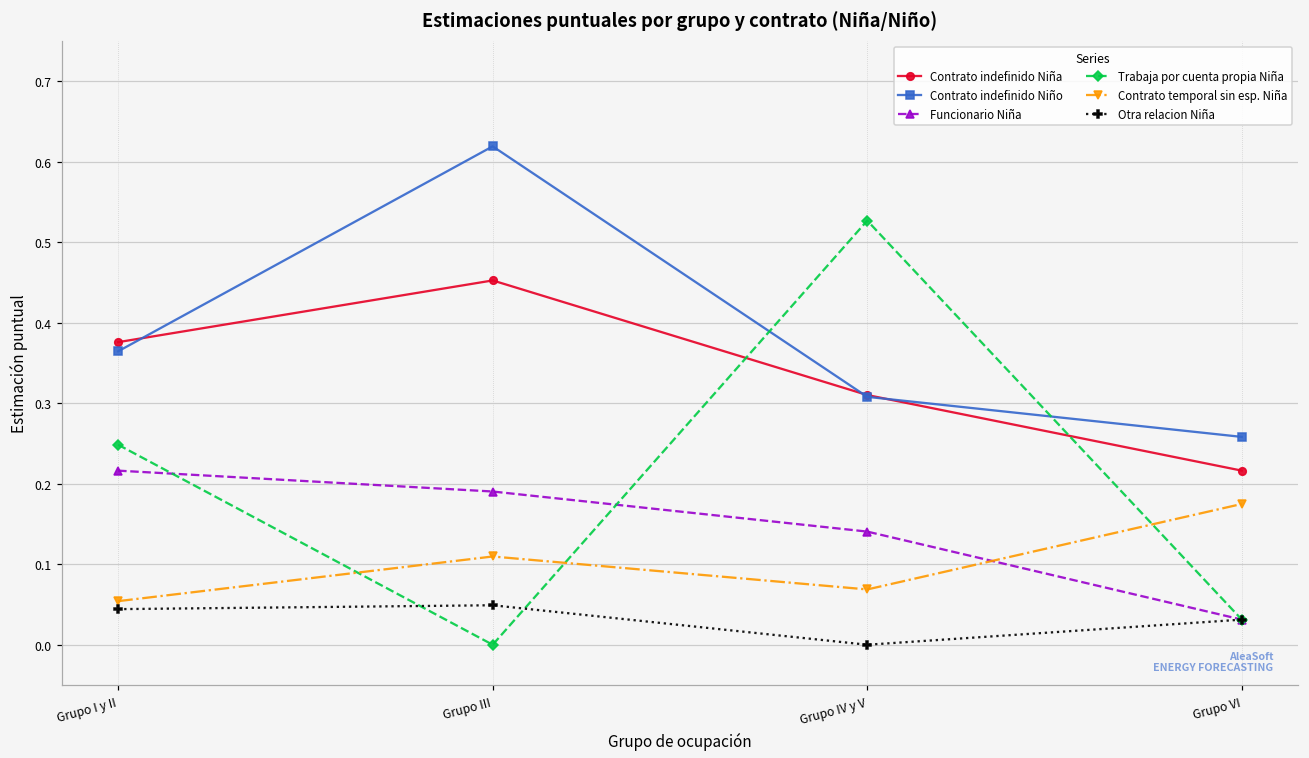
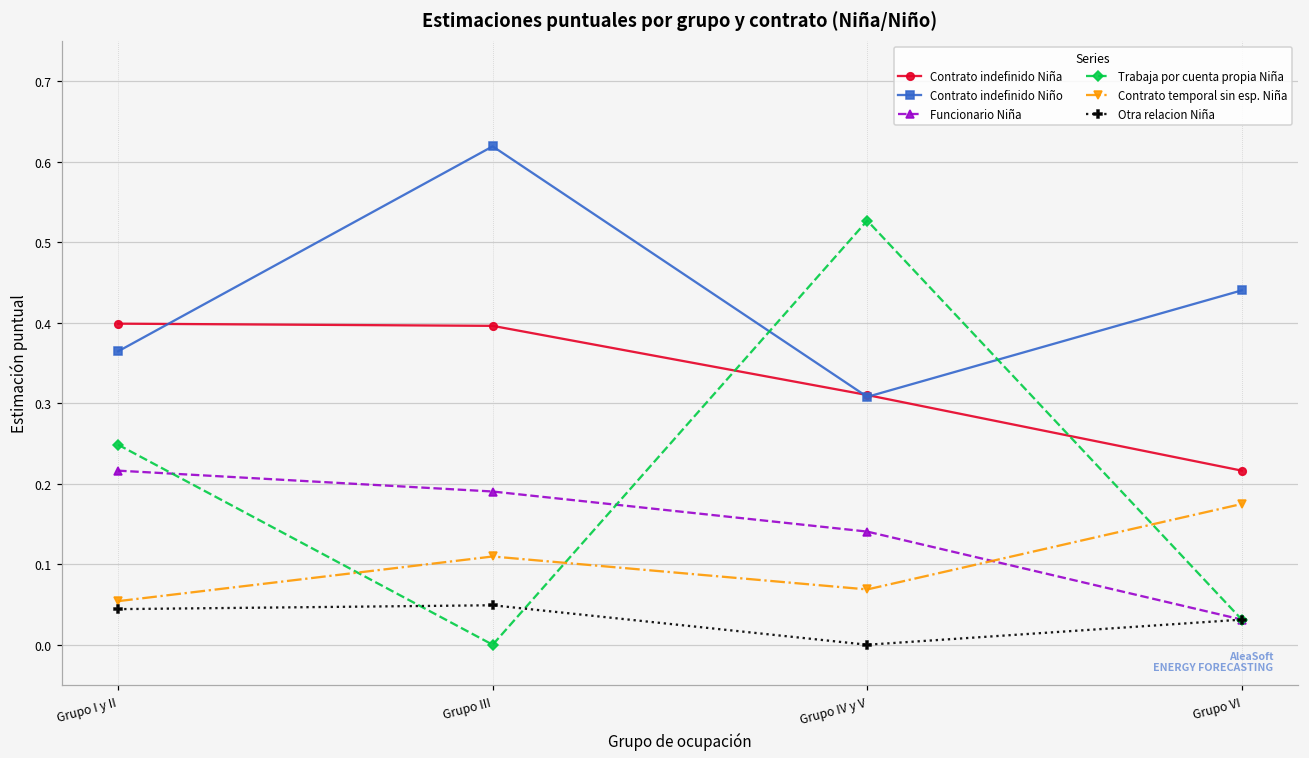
  {
    "Contrato indefinido Niña": {
-     "Grupo I y II": 0.38,
-     "Grupo III": 0.45,
+     "Grupo I y II": 0.40,
+     "Grupo III": 0.40,
      "Grupo VI": 0.22
    },
    "Contrato indefinido Niño": {
      "Grupo I y II": 0.36,
      "Grupo III": 0.62,
-     "Grupo VI": 0.26
+     "Grupo VI": 0.44
    },
    "Funcionario Niña": {
      "Grupo I y II": 0.22,
      "Grupo III": 0.19,
      "Grupo IV y V": 0.14
    },
    "Trabaja por cuenta propia Niña": {
      "Grupo I y II": 0.25,
      "Grupo III": 0.00,
      "Grupo IV y V": 0.53
    },
    "Contrato temporal sin esp. Niña": {
      "Grupo I y II": 0.05,
      "Grupo III": 0.11,
      "Grupo IV y V": 0.07,
      "Grupo VI": 0.17
    },
    "Otra relacion Niña": {
      "Grupo I y II": 0.04,
      "Grupo III": 0.05,
      "Grupo IV y V": 0.00
    }
  }
